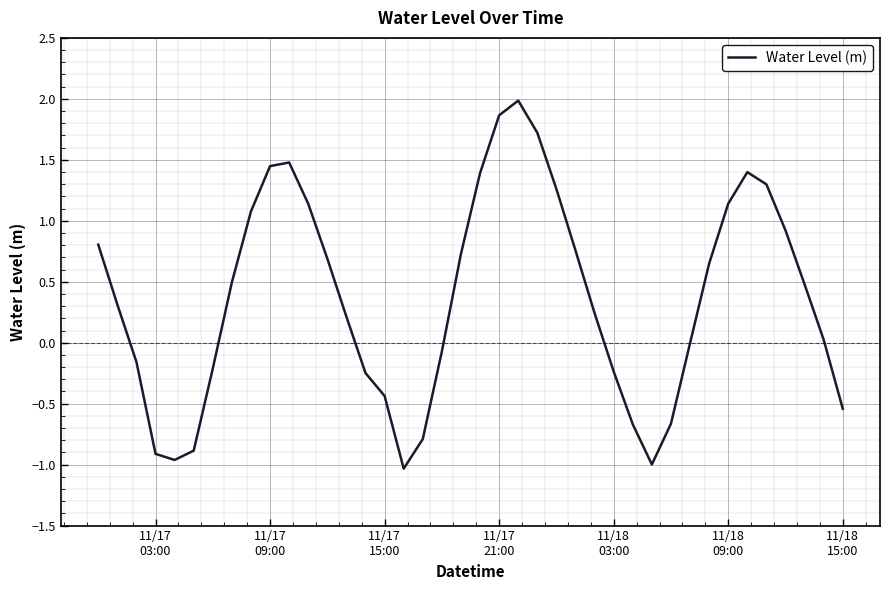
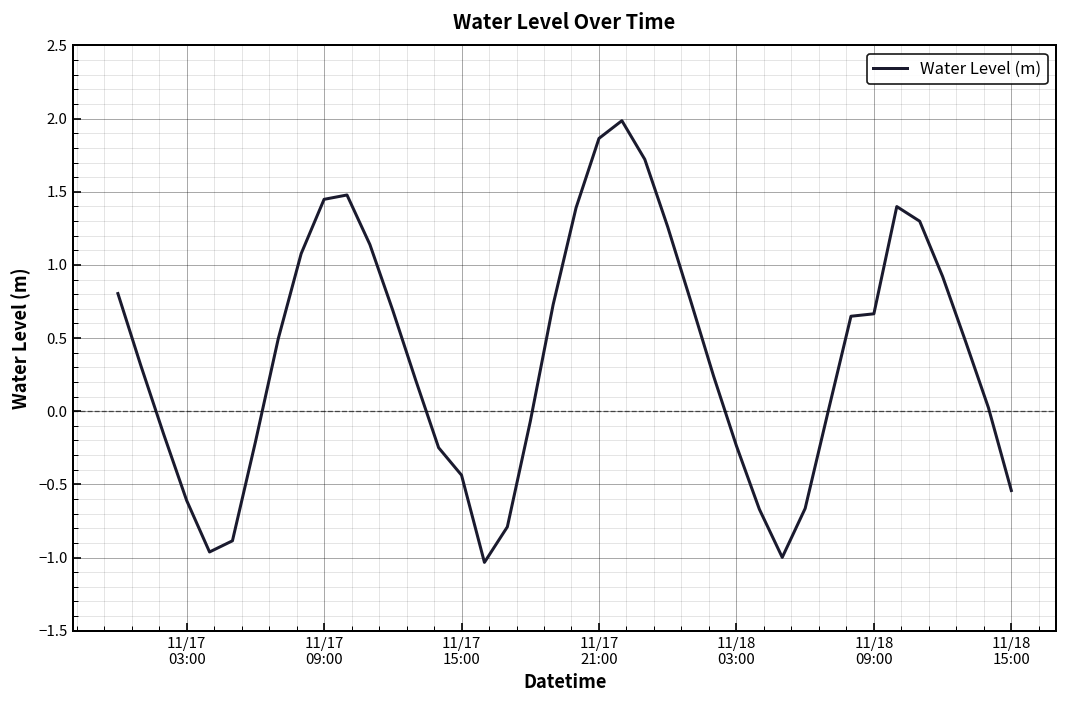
  {
-   "11/17 03:00": -0.91,
+   "11/17 03:00": -0.61,
    "11/17 09:00": 1.45,
    "11/17 15:00": -0.44,
    "11/17 21:00": 1.86,
    "11/18 03:00": -0.24,
-   "11/18 09:00": 1.14,
+   "11/18 09:00": 0.67,
    "11/18 15:00": -0.54
  }
